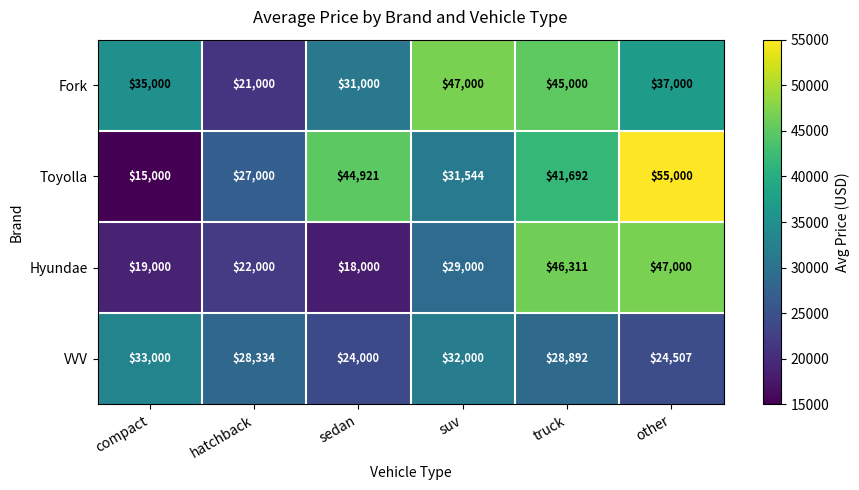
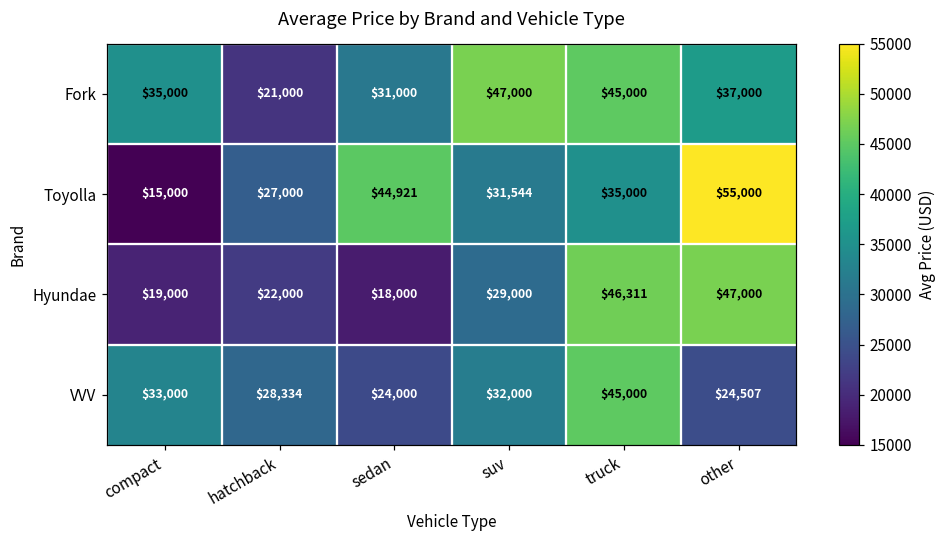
  {
    "Fork": {
      "compact": "$35,000",
      "hatchback": "$21,000",
      "sedan": "$31,000",
      "suv": "$47,000",
      "truck": "$45,000",
      "other": "$37,000"
    },
    "Toyolla": {
      "compact": "$15,000",
      "hatchback": "$27,000",
      "sedan": "$44,921",
      "suv": "$31,544",
-     "truck": "$41,692",
+     "truck": "$35,000",
      "other": "$55,000"
    },
    "Hyundae": {
      "compact": "$19,000",
      "hatchback": "$22,000",
      "sedan": "$18,000",
      "suv": "$29,000",
      "truck": "$46,311",
      "other": "$47,000"
    },
    "VVV": {
      "compact": "$33,000",
      "hatchback": "$28,334",
      "sedan": "$24,000",
      "suv": "$32,000",
-     "truck": "$28,892",
+     "truck": "$45,000",
      "other": "$24,507"
    }
  }
